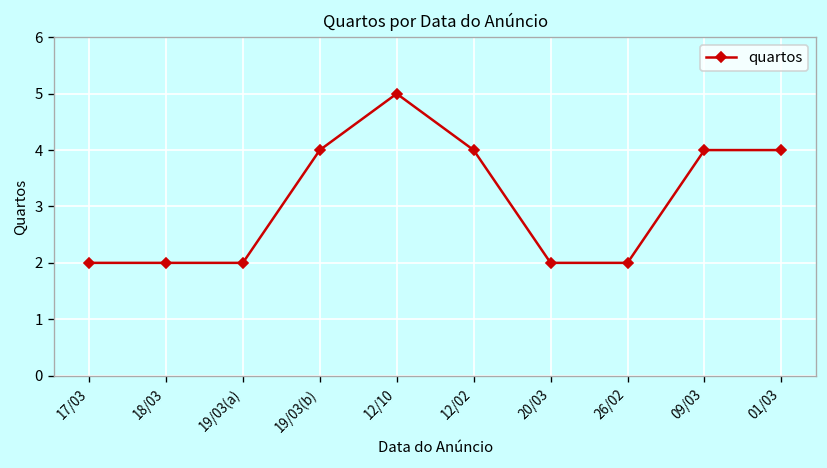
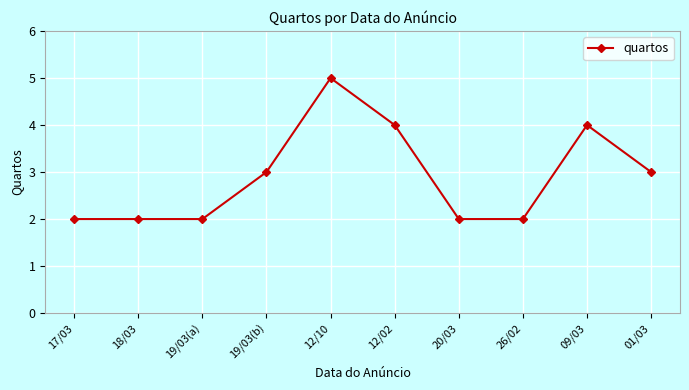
  {
    "17/03": 2,
    "18/03": 2,
    "19/03(a)": 2,
-   "19/03(b)": 4,
+   "19/03(b)": 3,
    "12/10": 5,
    "12/02": 4,
    "20/03": 2,
    "26/02": 2,
    "09/03": 4,
-   "01/03": 4
+   "01/03": 3
  }
